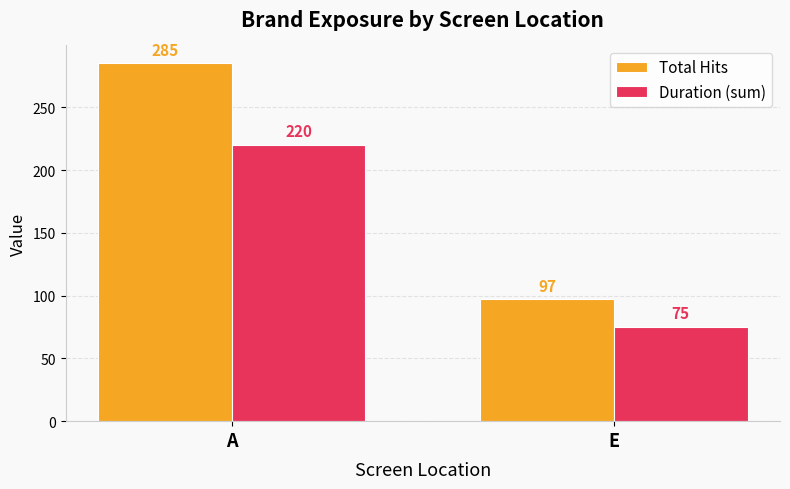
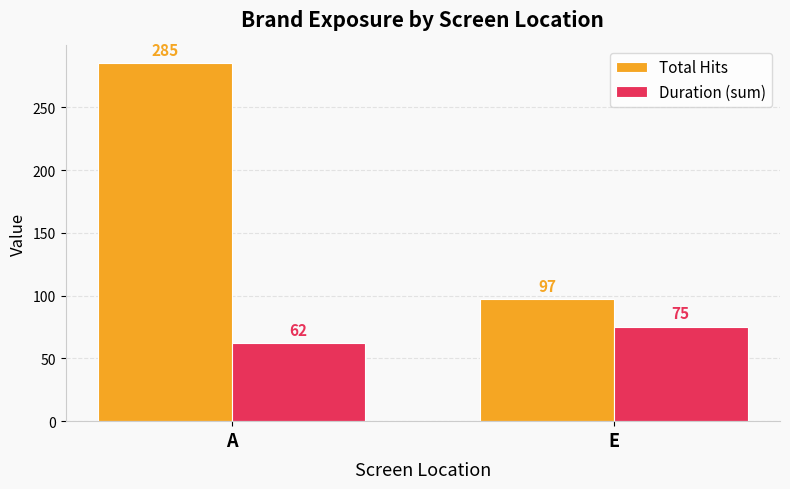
  {
    "Total Hits": {
      "A": 285,
      "E": 97
    },
    "Duration (sum)": {
-     "A": 220,
+     "A": 62,
      "E": 75
    }
  }
